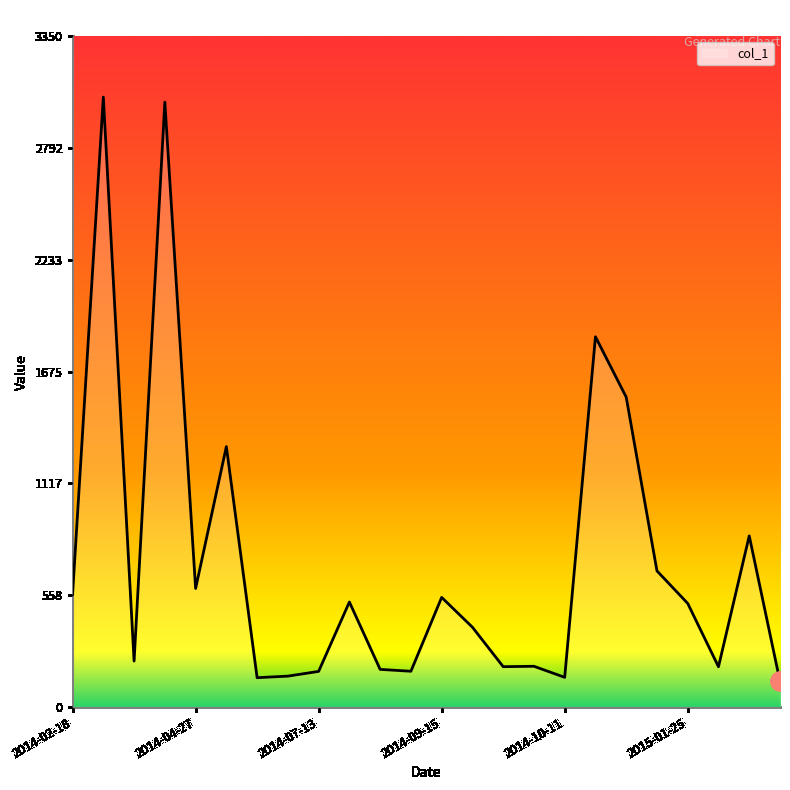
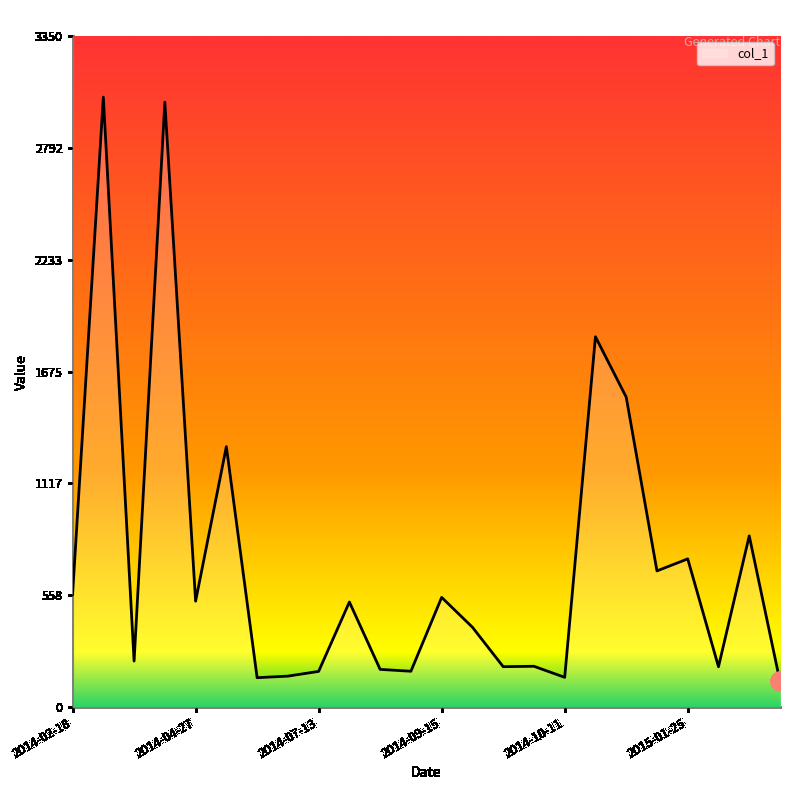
  {
    "col_1": {
      "2014-02-18": 560,
-     "2014-04-27": 590,
+     "2014-04-27": 530,
      "2014-07-13": 180,
      "2014-09-15": 550,
      "2014-10-11": 150,
-     "2015-01-25": 520
+     "2015-01-25": 740
    }
  }
